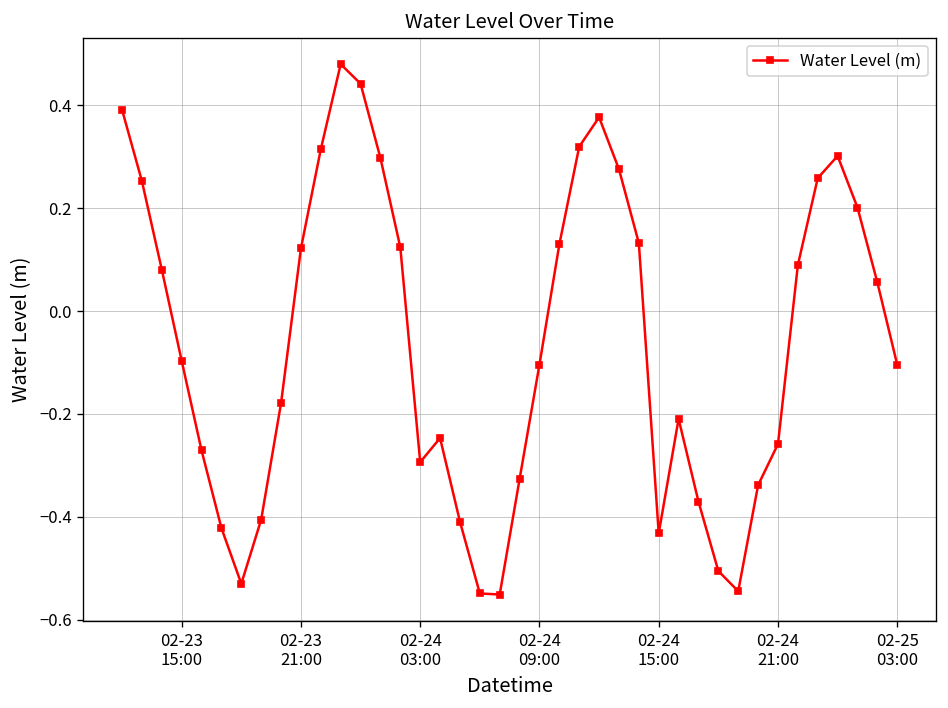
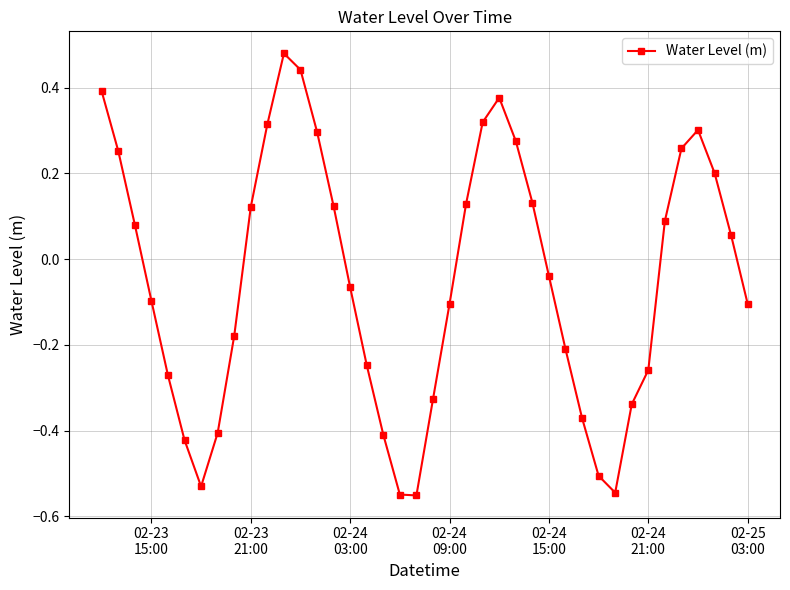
  {
    "02-23 15:00": -0.10,
    "02-23 21:00": 0.12,
-   "02-24 03:00": -0.29,
+   "02-24 03:00": -0.07,
    "02-24 09:00": -0.10,
-   "02-24 15:00": -0.43,
+   "02-24 15:00": -0.04,
    "02-24 21:00": -0.26,
    "02-25 03:00": -0.10
  }
